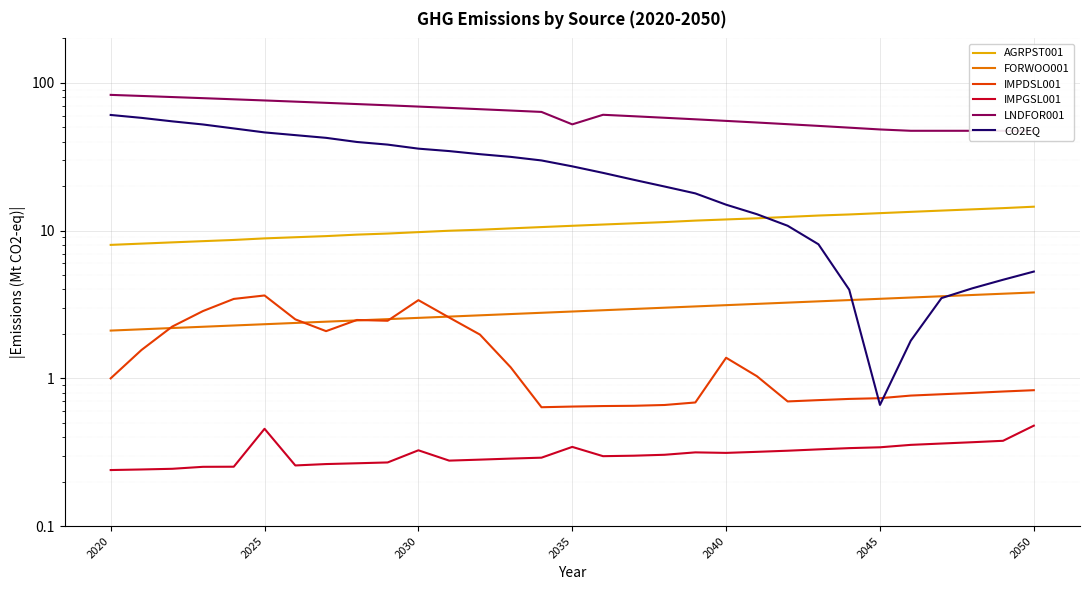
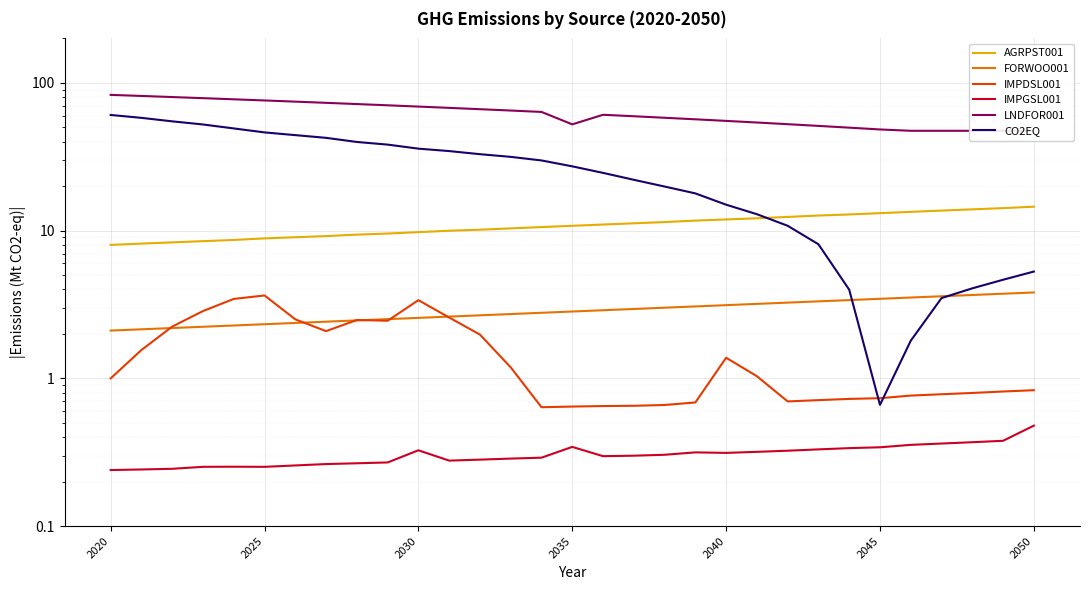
  {
    "IMPGSL001": {
      "2020": 0.24,
-     "2025": 0.46,
+     "2025": 0.25,
      "2030": 0.33,
      "2035": 0.34,
      "2040": 0.31,
      "2045": 0.34,
      "2050": 0.48
    },
    "LNDFOR001": {
      "2020": 80,
      "2025": 80,
      "2030": 70,
      "2035": 52,
      "2040": 55,
      "2045": 48
    },
    "CO2EQ": {
      "2020": 61,
      "2025": 46,
      "2030": 36,
      "2035": 27,
      "2040": 15,
      "2045": 0.7,
      "2050": 5.3
    }
  }
